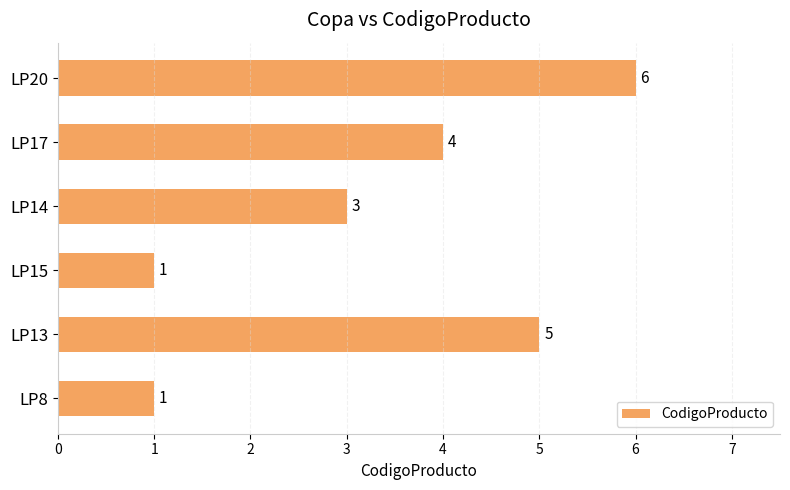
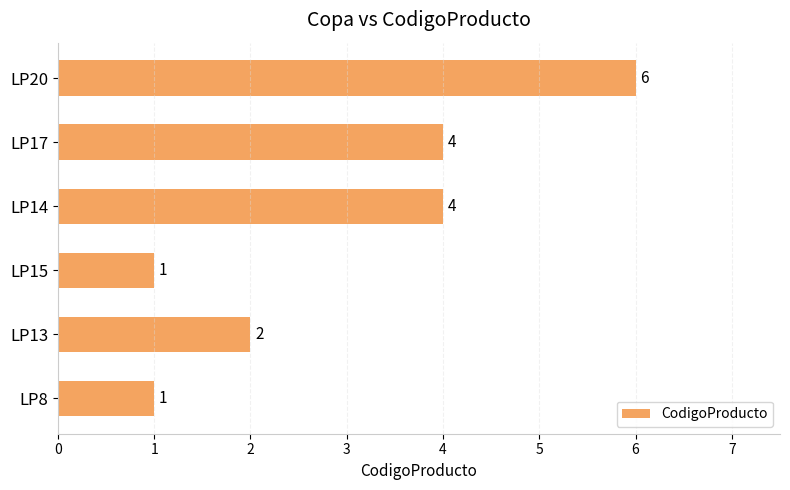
  {
    "LP20": 6,
    "LP17": 4,
-   "LP14": 3,
+   "LP14": 4,
    "LP15": 1,
-   "LP13": 5,
+   "LP13": 2,
    "LP8": 1
  }
